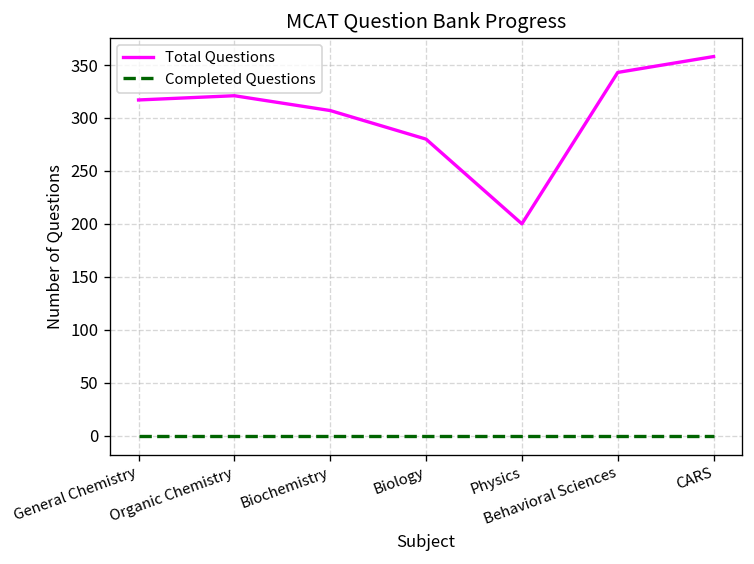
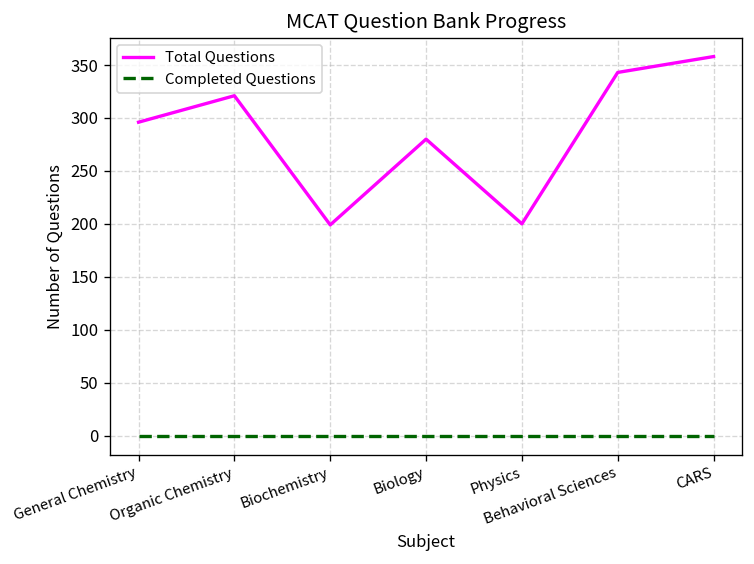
  {
    "Total Questions": {
-     "General Chemistry": 320,
-     "Biochemistry": 310,
+     "General Chemistry": 300,
+     "Biochemistry": 200,
      "Biology": 280,
      "Physics": 200,
      "Behavioral Sciences": 340,
      "CARS": 360
    },
    "Completed Questions": {
      "General Chemistry": 0,
      "Organic Chemistry": 0,
      "Biochemistry": 0,
      "Biology": 0,
      "Physics": 0,
      "Behavioral Sciences": 0,
      "CARS": 0
    }
  }
